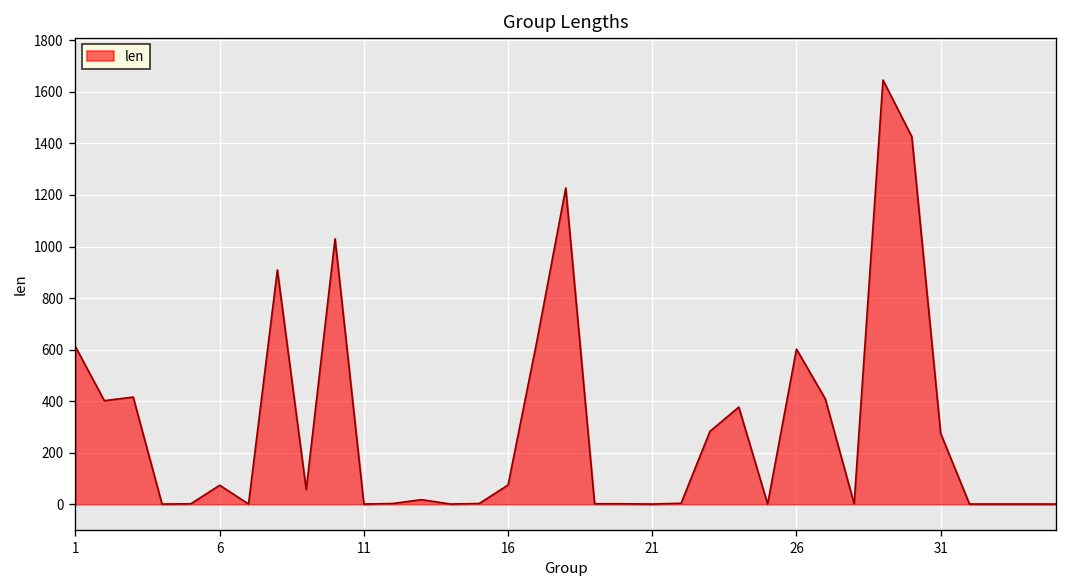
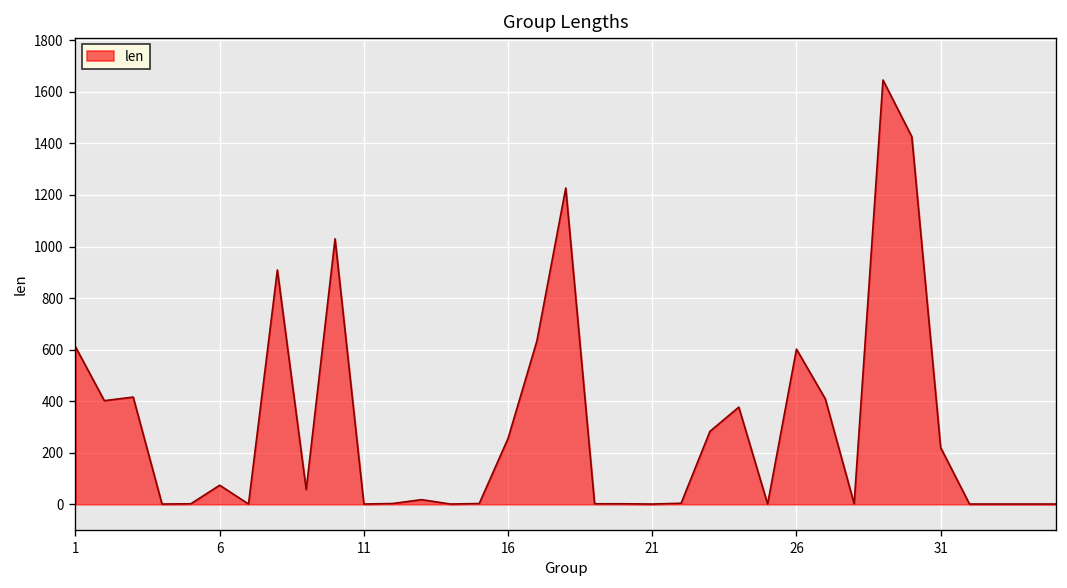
  {
    "1": 610,
    "6": 70,
    "11": 0,
-   "16": 80,
+   "16": 260,
    "21": 0,
    "26": 600,
-   "31": 280
+   "31": 220
  }
